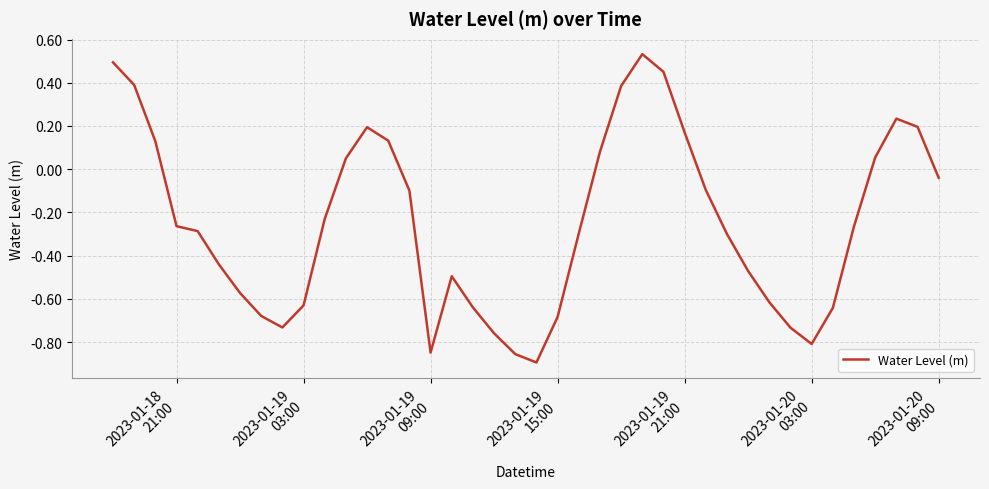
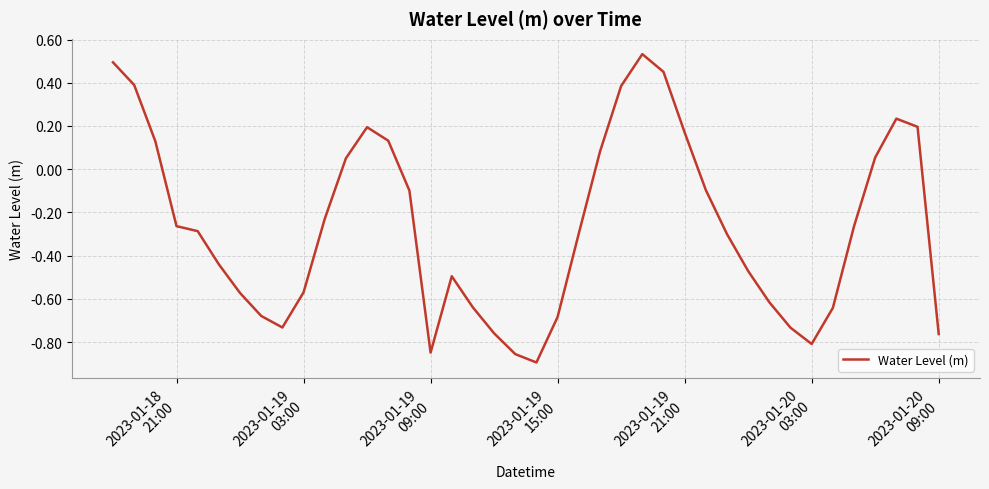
  {
    "2023-01-18 21:00": -0.26,
-   "2023-01-19 03:00": -0.63,
+   "2023-01-19 03:00": -0.57,
    "2023-01-19 09:00": -0.85,
    "2023-01-19 15:00": -0.68,
    "2023-01-19 21:00": 0.17,
    "2023-01-20 03:00": -0.81,
-   "2023-01-20 09:00": -0.04
+   "2023-01-20 09:00": -0.76
  }
